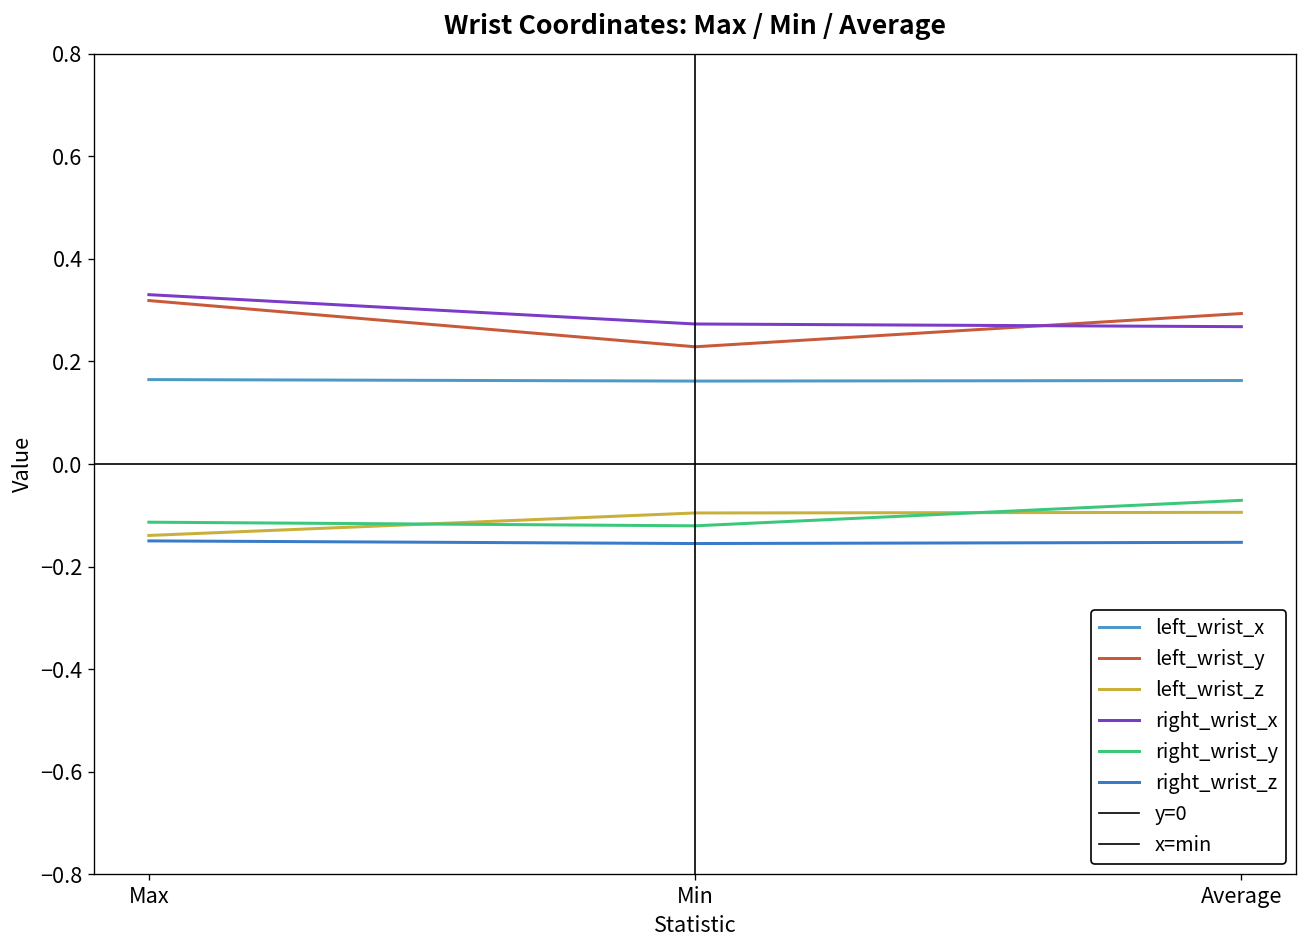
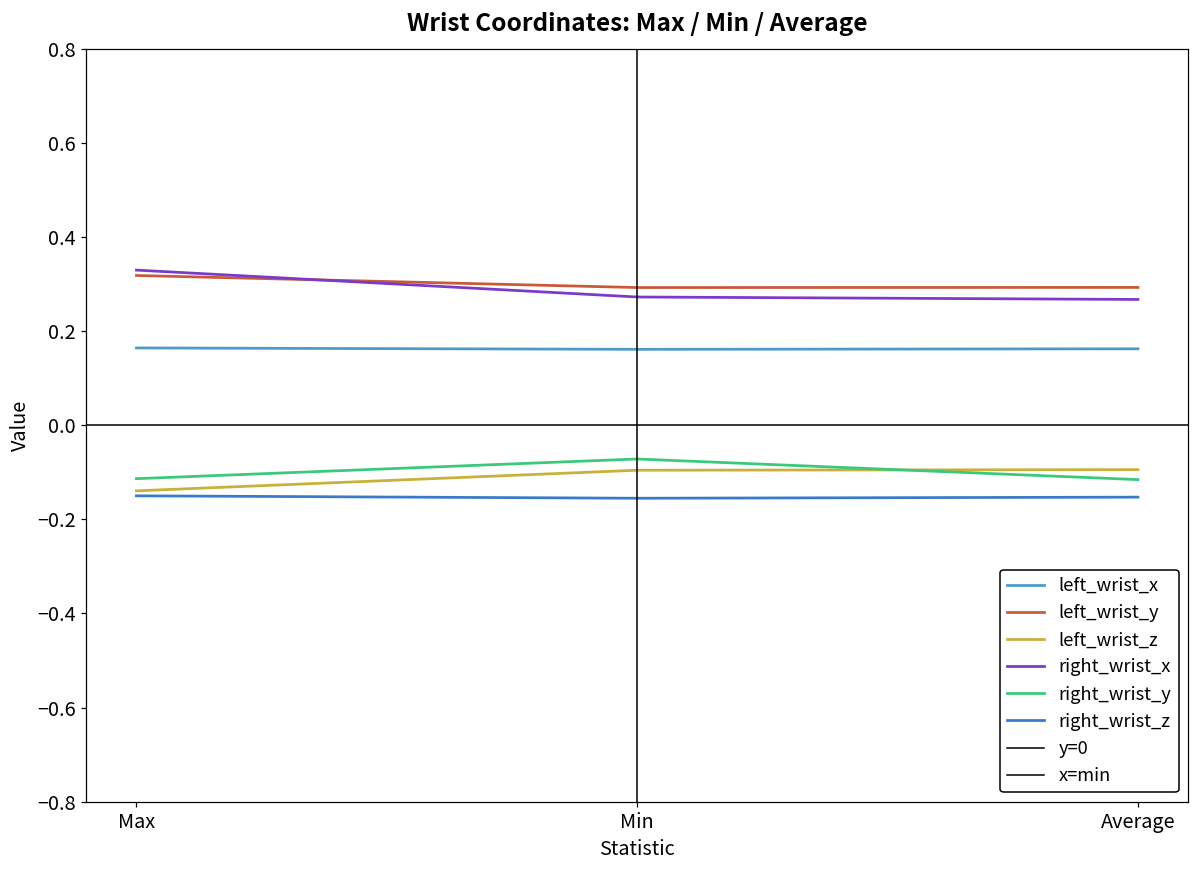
  {
    "left_wrist_y": {
      "Max": 0.32,
-     "Min": 0.23,
+     "Min": 0.29,
      "Average": 0.29
    },
    "left_wrist_z": {
      "Max": -0.14,
      "Min": -0.10,
      "Average": -0.09
    },
    "right_wrist_x": {
      "Max": 0.33,
      "Min": 0.27,
      "Average": 0.27
    },
    "right_wrist_y": {
      "Max": -0.11,
-     "Min": -0.12,
-     "Average": -0.07
+     "Min": -0.07,
+     "Average": -0.12
    }
  }
